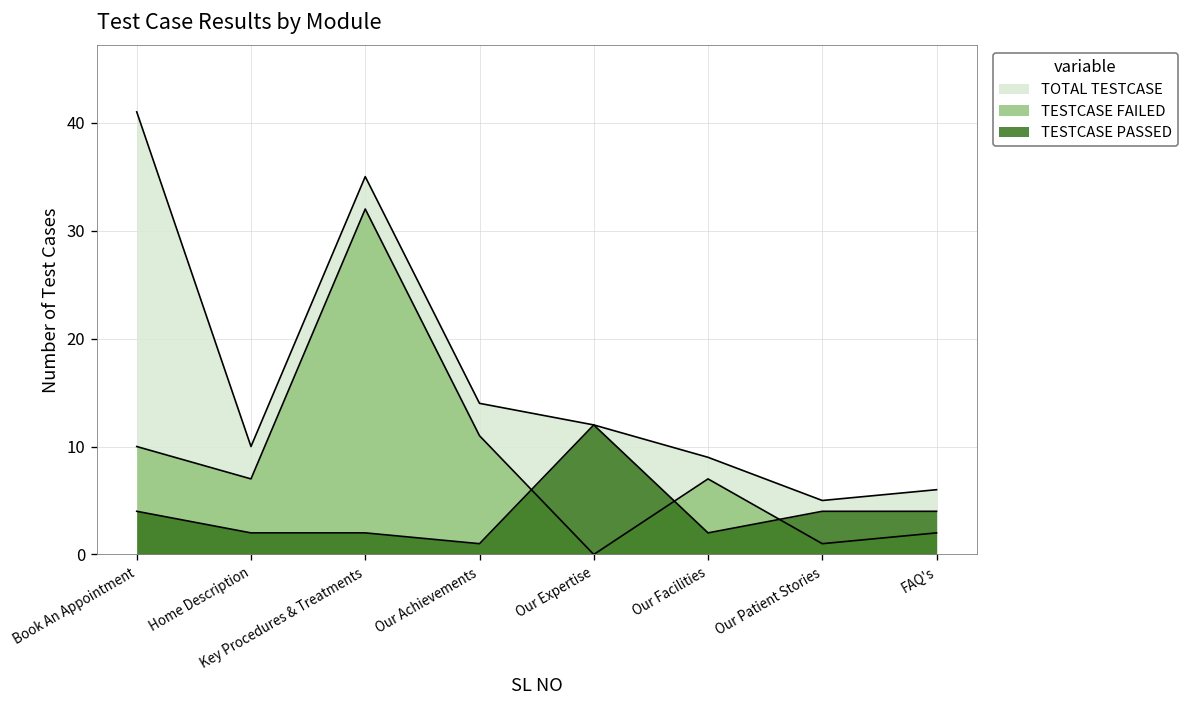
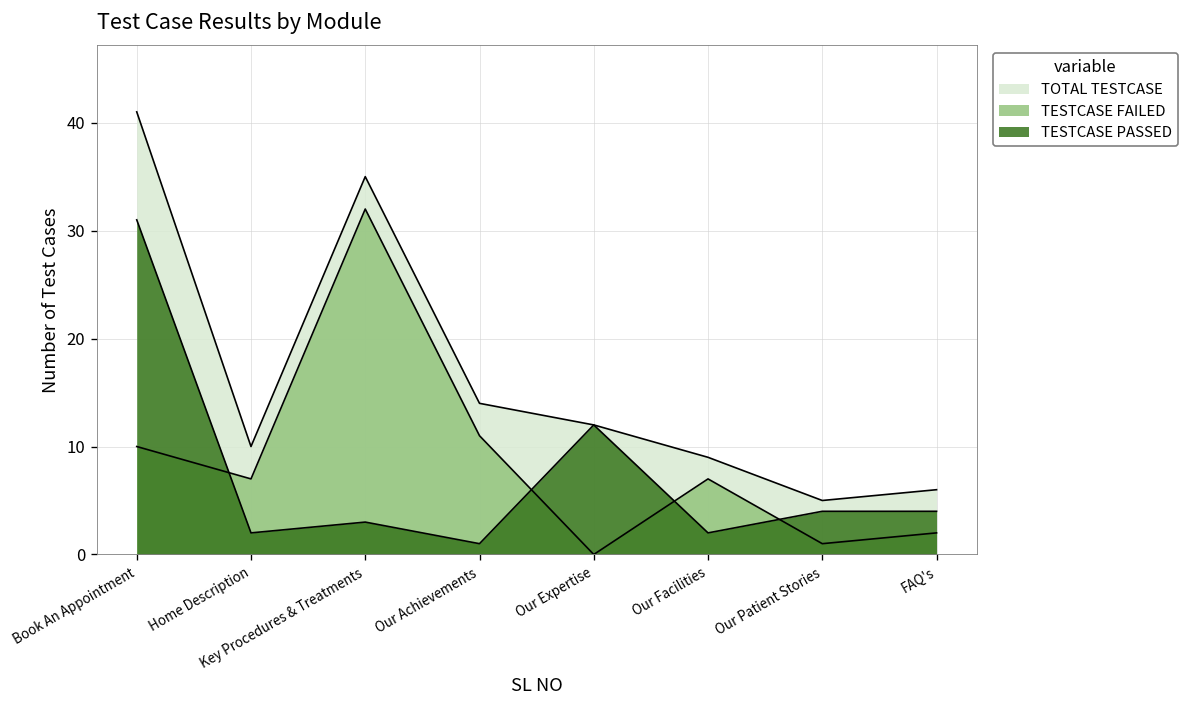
  {
    "TOTAL TESTCASE": {
      "Book An Appointment": 41,
      "Home Description": 10,
      "Key Procedures & Treatments": 35,
      "Our Achievements": 14,
      "Our Facilities": 9,
      "Our Patient Stories": 5,
      "FAQ's": 6
    },
    "TESTCASE FAILED": {
      "Book An Appointment": 10,
      "Home Description": 7,
      "Key Procedures & Treatments": 32,
      "Our Achievements": 11,
      "Our Expertise": 0,
      "Our Facilities": 7,
      "Our Patient Stories": 1,
      "FAQ's": 2
    },
    "TESTCASE PASSED": {
-     "Book An Appointment": 4,
+     "Book An Appointment": 31,
      "Home Description": 2,
-     "Key Procedures & Treatments": 2,
+     "Key Procedures & Treatments": 3,
      "Our Achievements": 1,
      "Our Facilities": 2,
      "Our Patient Stories": 4,
      "FAQ's": 4
    }
  }
